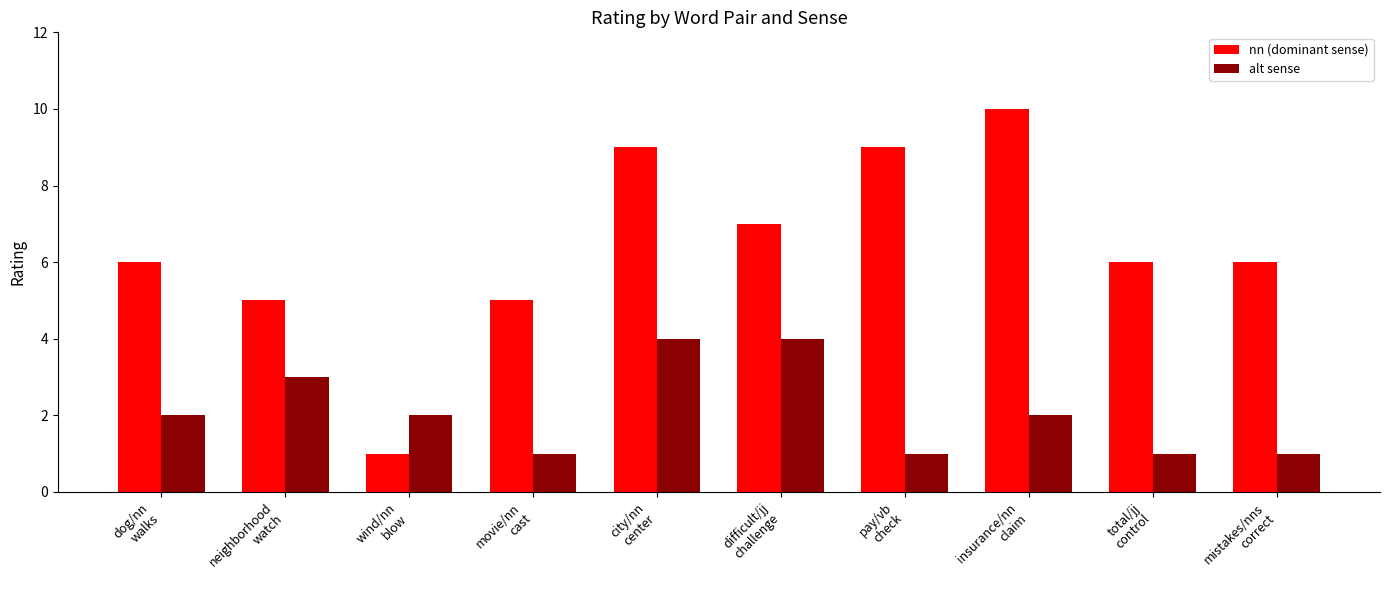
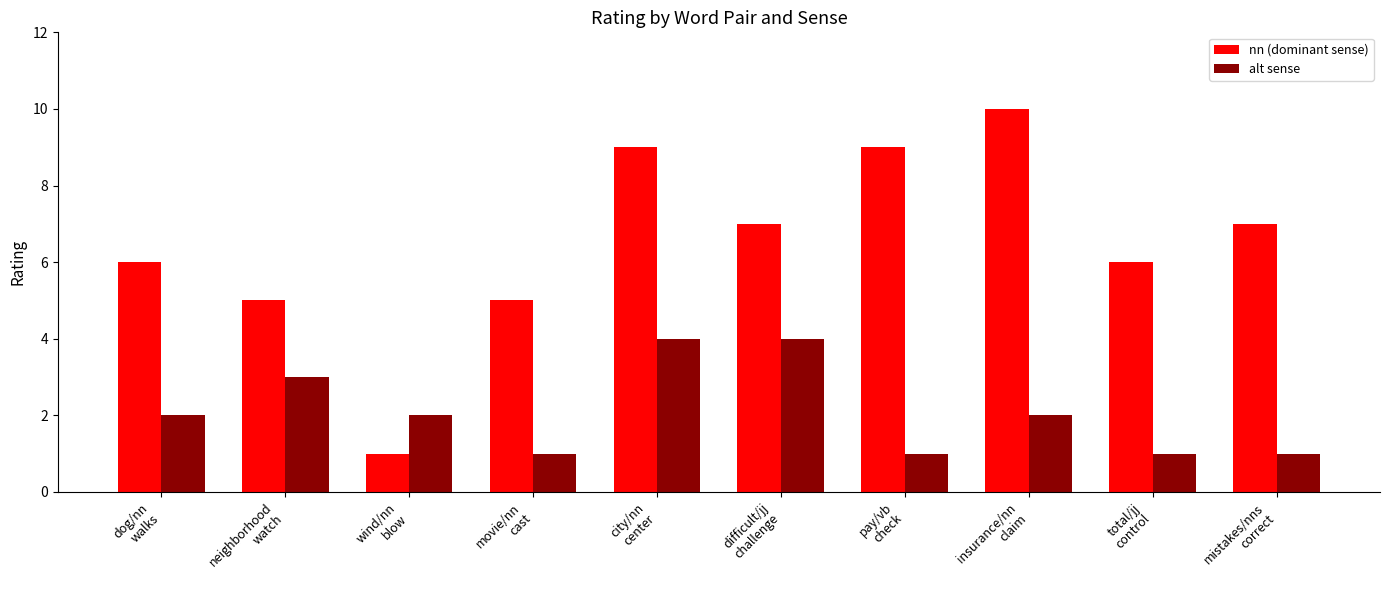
  {
    "nn (dominant sense)": {
      "dog/nn walks": 6,
      "neighborhood watch": 5,
      "wind/nn blow": 1,
      "movie/nn cast": 5,
      "city/nn center": 9,
      "difficult/jj challenge": 7,
      "pay/vb check": 9,
      "insurance/nn claim": 10,
      "total/jj control": 6,
-     "mistakes/nns correct": 6
+     "mistakes/nns correct": 7
    },
    "alt sense": {
      "dog/nn walks": 2,
      "neighborhood watch": 3,
      "wind/nn blow": 2,
      "movie/nn cast": 1,
      "city/nn center": 4,
      "difficult/jj challenge": 4,
      "pay/vb check": 1,
      "insurance/nn claim": 2,
      "total/jj control": 1,
      "mistakes/nns correct": 1
    }
  }
